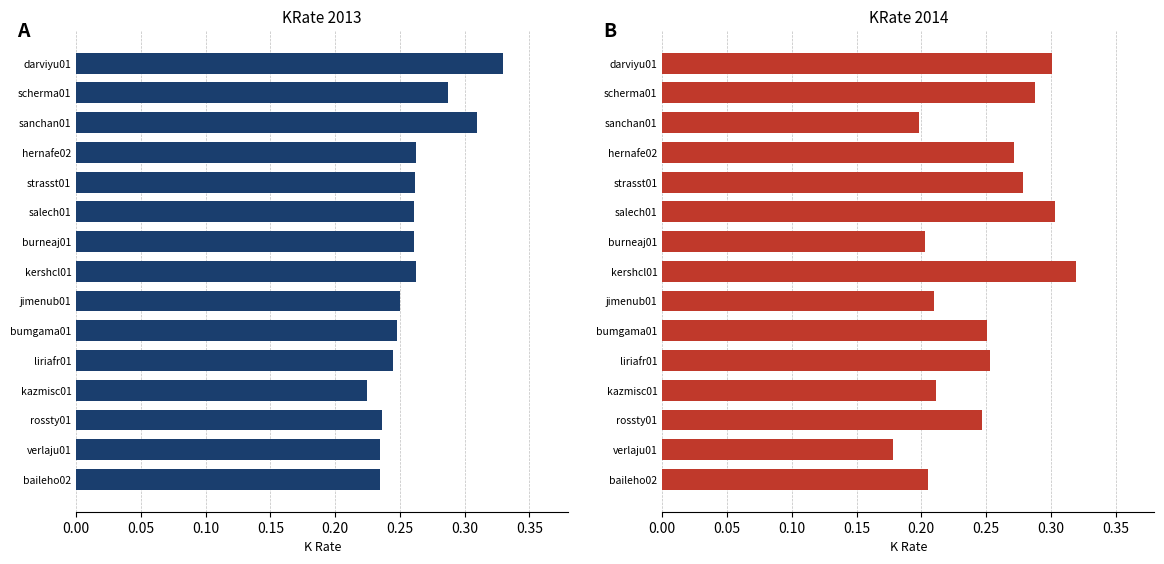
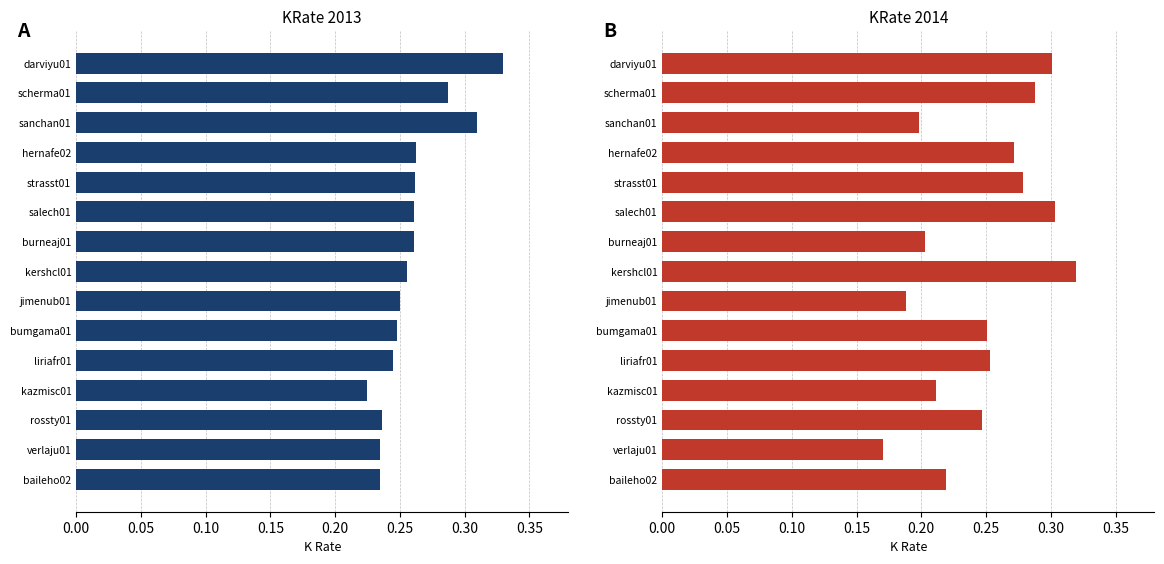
  {
    "KRate 2013": {
      "darviyu01": 0.329,
      "scherma01": 0.287,
      "sanchan01": 0.309,
      "hernafe02": 0.263,
      "strasst01": 0.261,
      "salech01": 0.261,
      "burneaj01": 0.261,
-     "kershcl01": 0.262,
+     "kershcl01": 0.256,
      "jimenub01": 0.250,
      "bumgama01": 0.248,
      "liriafr01": 0.245,
      "kazmisc01": 0.224,
      "rossty01": 0.236,
      "verlaju01": 0.235,
      "baileho02": 0.234
    },
    "KRate 2014": {
      "darviyu01": 0.301,
      "scherma01": 0.288,
      "sanchan01": 0.198,
      "hernafe02": 0.272,
      "strasst01": 0.279,
      "salech01": 0.304,
      "burneaj01": 0.203,
      "kershcl01": 0.319,
-     "jimenub01": 0.210,
+     "jimenub01": 0.188,
      "bumgama01": 0.251,
      "liriafr01": 0.253,
      "kazmisc01": 0.211,
      "rossty01": 0.247,
-     "verlaju01": 0.178,
-     "baileho02": 0.205
+     "verlaju01": 0.170,
+     "baileho02": 0.219
    }
  }
